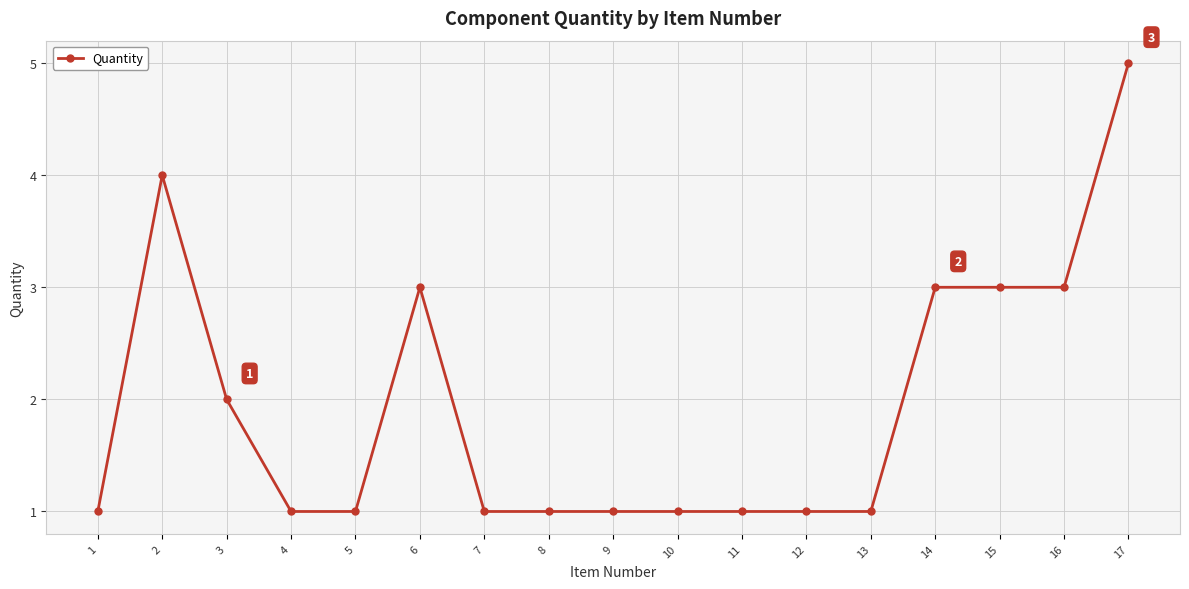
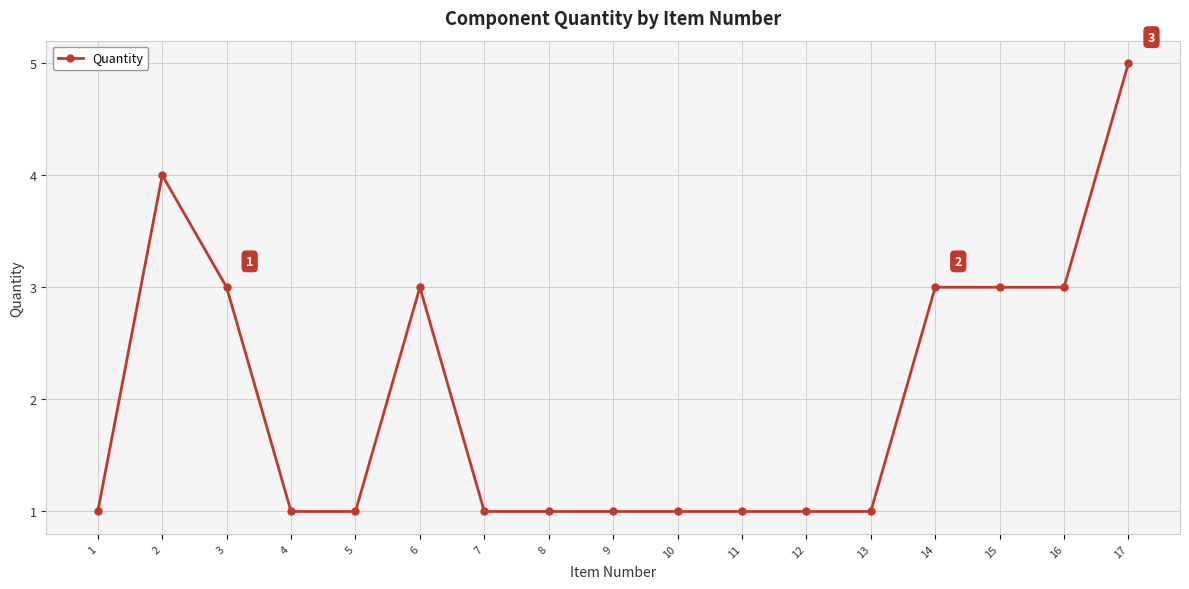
  {
    "1": 1,
    "2": 4,
-   "3": 2,
+   "3": 3,
    "4": 1,
    "5": 1,
    "6": 3,
    "7": 1,
    "8": 1,
    "9": 1,
    "10": 1,
    "11": 1,
    "12": 1,
    "13": 1,
    "14": 3,
    "15": 3,
    "16": 3,
    "17": 5
  }
